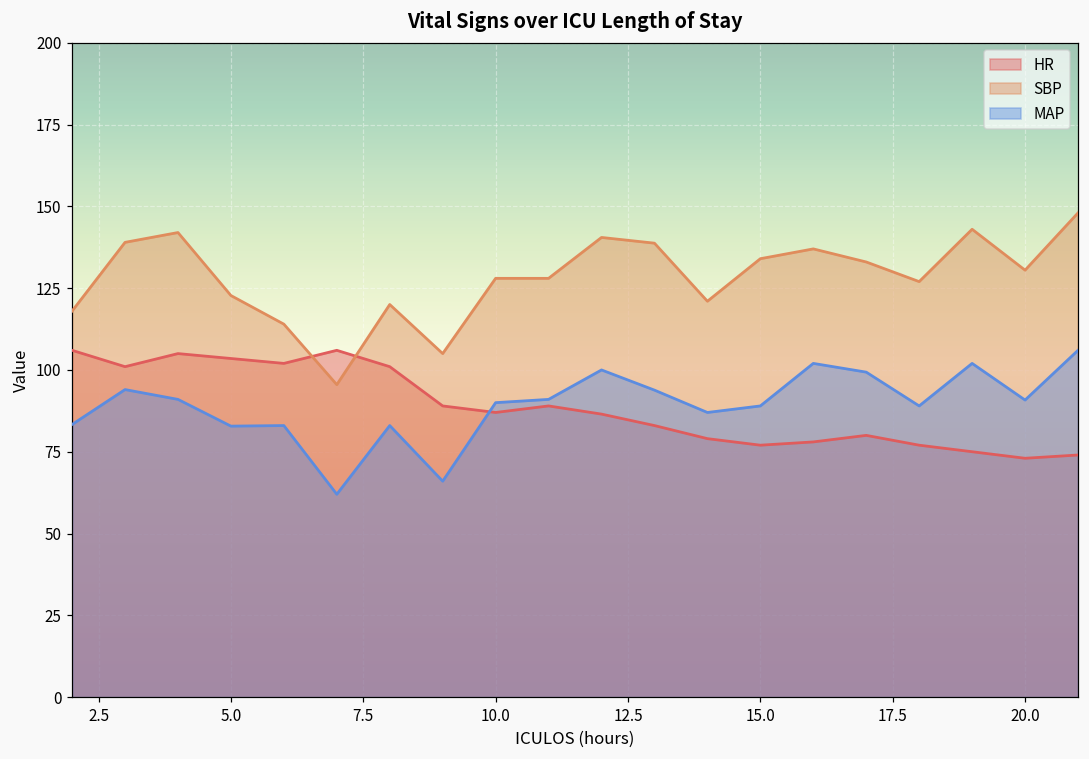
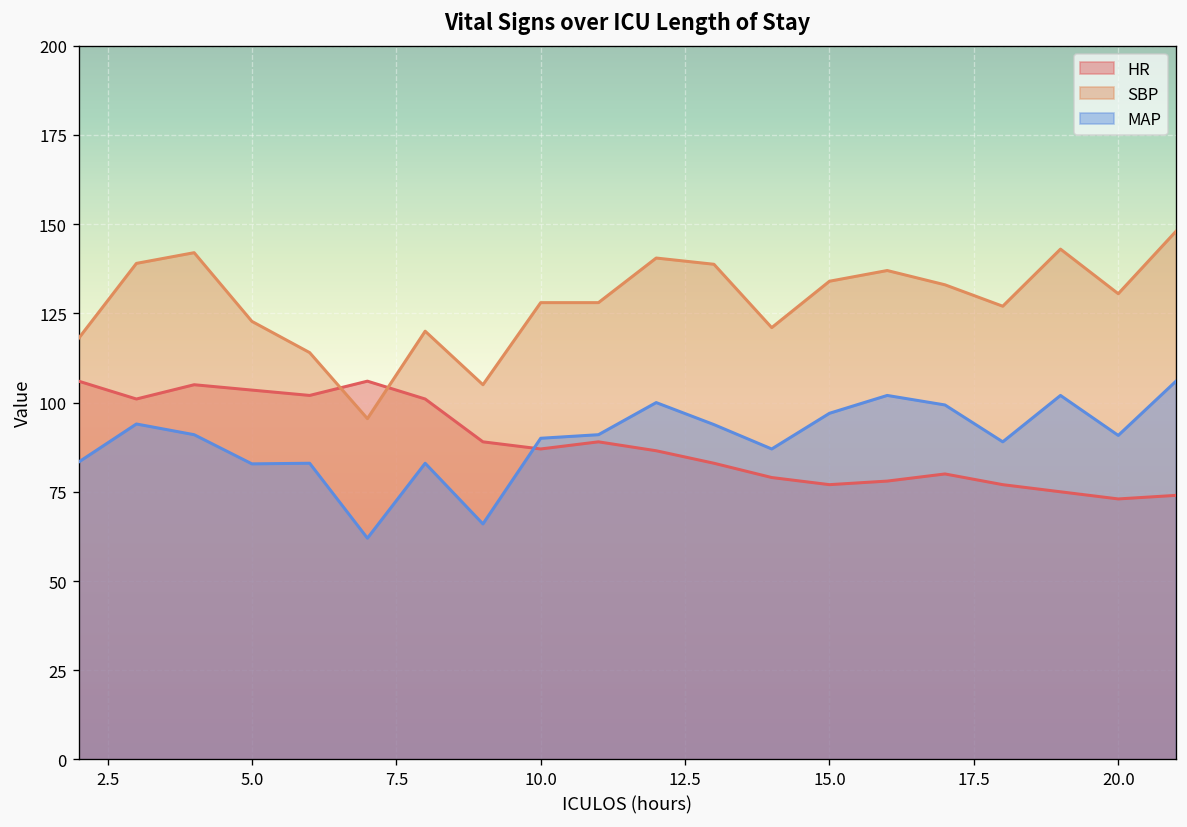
  {
    "MAP": {
      "5.0": 83,
      "10.0": 90,
-     "15.0": 89,
+     "15.0": 97,
      "20.0": 91
    }
  }
